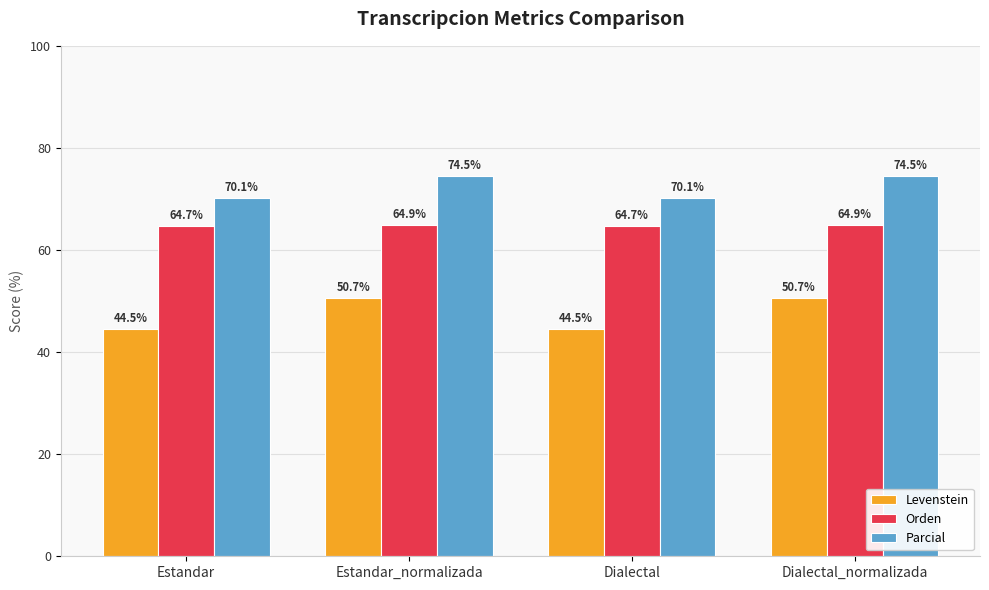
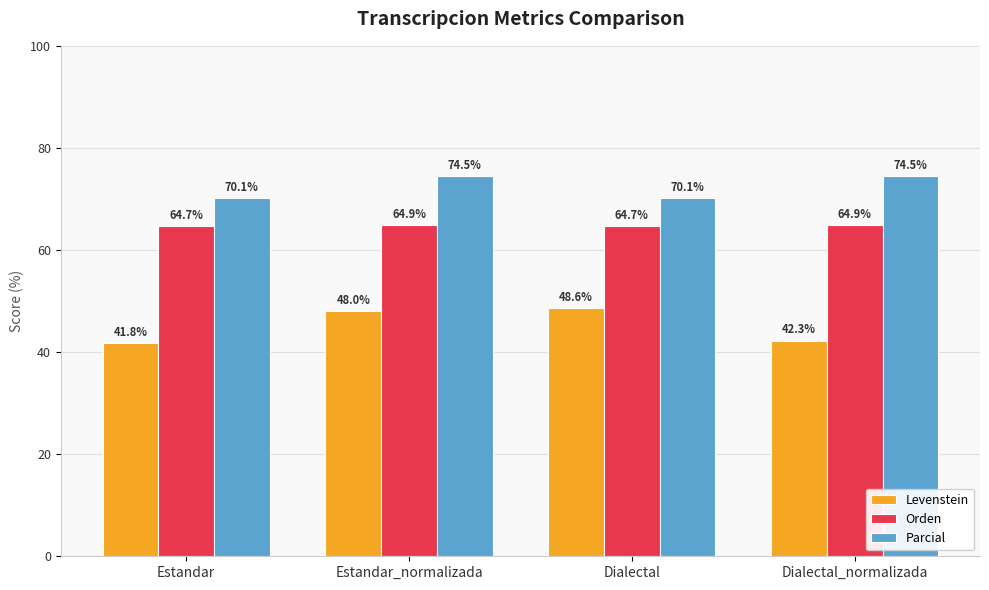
  {
    "Levenstein": {
-     "Estandar": "44.5%",
-     "Estandar_normalizada": "50.7%",
-     "Dialectal": "44.5%",
-     "Dialectal_normalizada": "50.7%"
+     "Estandar": "41.8%",
+     "Estandar_normalizada": "48.0%",
+     "Dialectal": "48.6%",
+     "Dialectal_normalizada": "42.3%"
    },
    "Orden": {
      "Estandar": "64.7%",
      "Estandar_normalizada": "64.9%",
      "Dialectal": "64.7%",
      "Dialectal_normalizada": "64.9%"
    },
    "Parcial": {
      "Estandar": "70.1%",
      "Estandar_normalizada": "74.5%",
      "Dialectal": "70.1%",
      "Dialectal_normalizada": "74.5%"
    }
  }
